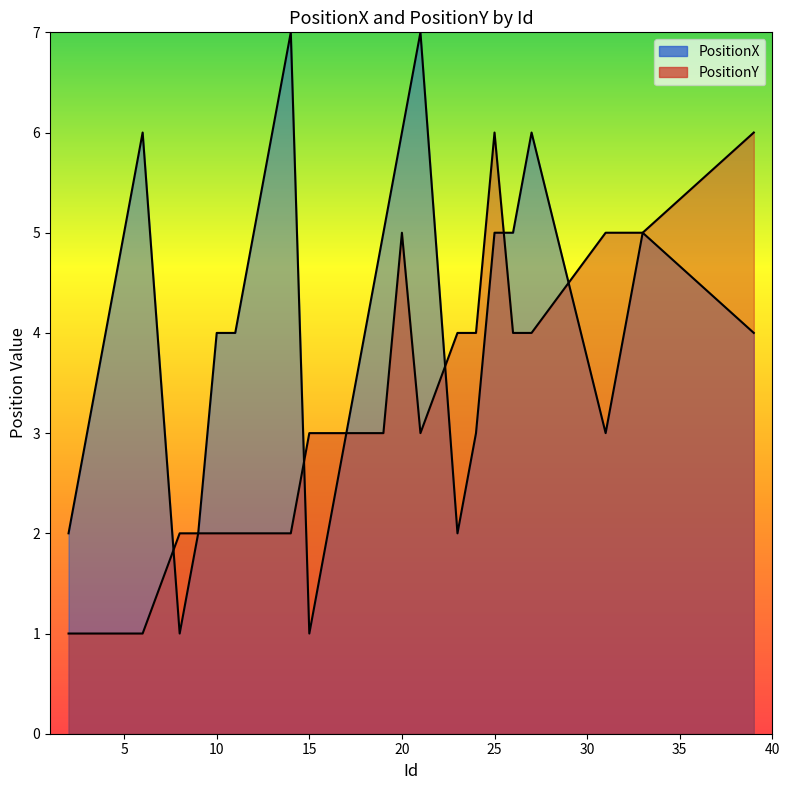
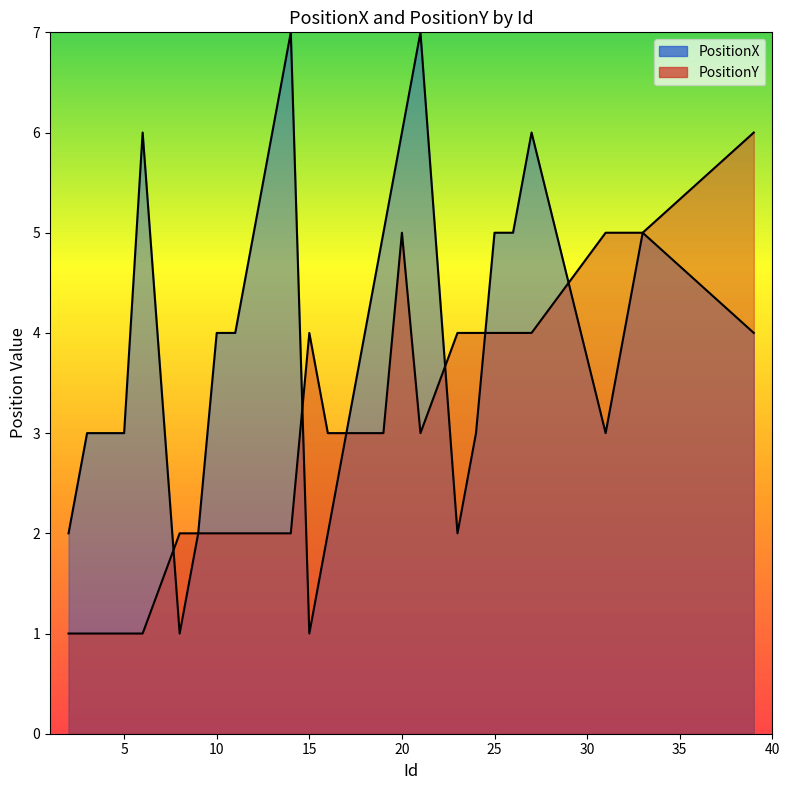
  {
    "PositionX": {
-     "5": 5,
+     "5": 3,
      "10": 4,
      "15": 1,
      "20": 6,
      "25": 5
    },
    "PositionY": {
      "5": 1,
      "10": 2,
-     "15": 3,
+     "15": 4,
      "20": 5,
-     "25": 6
+     "25": 4
    }
  }
